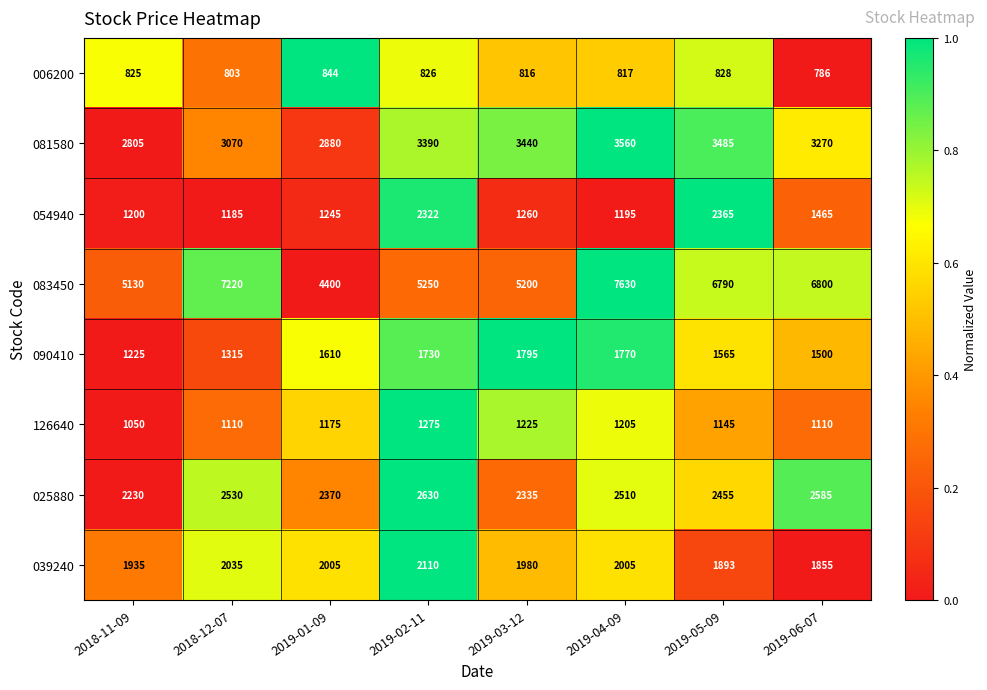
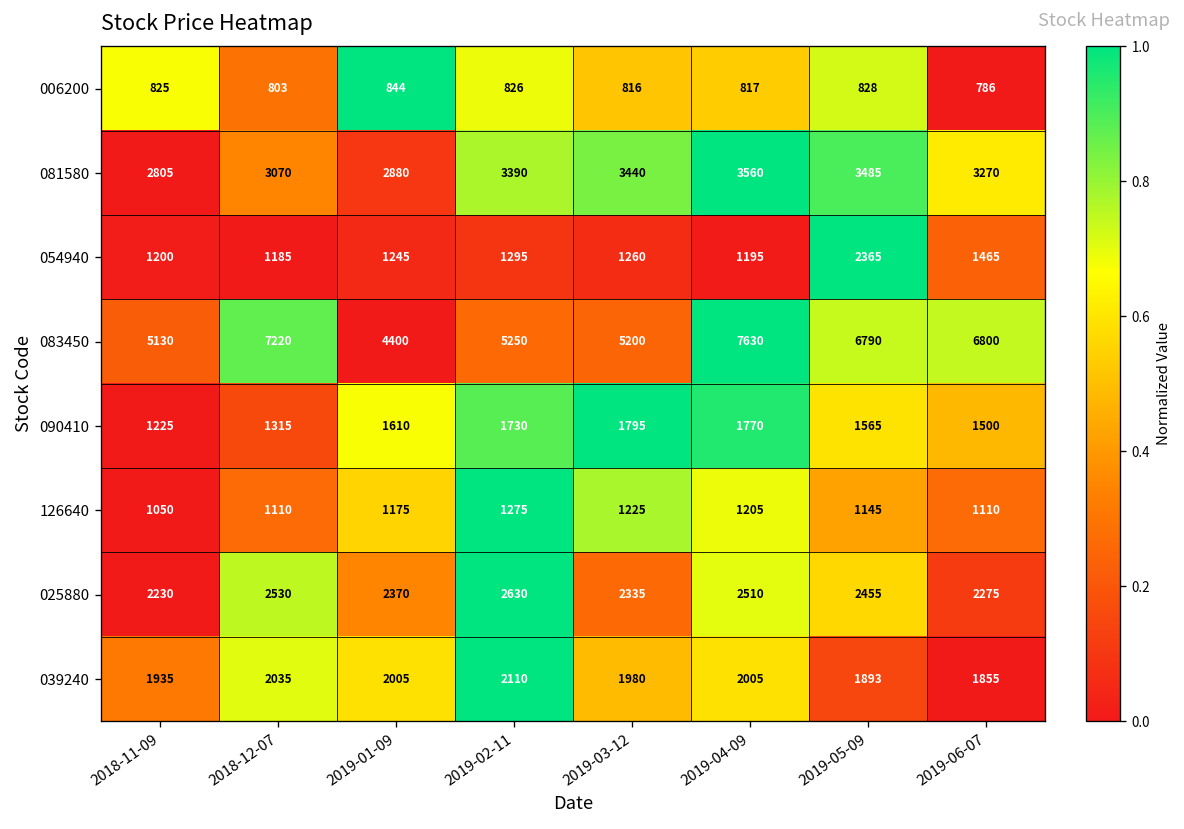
  {
    "006200": {
      "2018-11-09": 825,
      "2018-12-07": 803,
      "2019-01-09": 844,
      "2019-02-11": 826,
      "2019-03-12": 816,
      "2019-04-09": 817,
      "2019-05-09": 828,
      "2019-06-07": 786
    },
    "081580": {
      "2018-11-09": 2805,
      "2018-12-07": 3070,
      "2019-01-09": 2880,
      "2019-02-11": 3390,
      "2019-03-12": 3440,
      "2019-04-09": 3560,
      "2019-05-09": 3485,
      "2019-06-07": 3270
    },
    "054940": {
      "2018-11-09": 1200,
      "2018-12-07": 1185,
      "2019-01-09": 1245,
-     "2019-02-11": 2322,
+     "2019-02-11": 1295,
      "2019-03-12": 1260,
      "2019-04-09": 1195,
      "2019-05-09": 2365,
      "2019-06-07": 1465
    },
    "083450": {
      "2018-11-09": 5130,
      "2018-12-07": 7220,
      "2019-01-09": 4400,
      "2019-02-11": 5250,
      "2019-03-12": 5200,
      "2019-04-09": 7630,
      "2019-05-09": 6790,
      "2019-06-07": 6800
    },
    "090410": {
      "2018-11-09": 1225,
      "2018-12-07": 1315,
      "2019-01-09": 1610,
      "2019-02-11": 1730,
      "2019-03-12": 1795,
      "2019-04-09": 1770,
      "2019-05-09": 1565,
      "2019-06-07": 1500
    },
    "126640": {
      "2018-11-09": 1050,
      "2018-12-07": 1110,
      "2019-01-09": 1175,
      "2019-02-11": 1275,
      "2019-03-12": 1225,
      "2019-04-09": 1205,
      "2019-05-09": 1145,
      "2019-06-07": 1110
    },
    "025880": {
      "2018-11-09": 2230,
      "2018-12-07": 2530,
      "2019-01-09": 2370,
      "2019-02-11": 2630,
      "2019-03-12": 2335,
      "2019-04-09": 2510,
      "2019-05-09": 2455,
-     "2019-06-07": 2585
+     "2019-06-07": 2275
    },
    "039240": {
      "2018-11-09": 1935,
      "2018-12-07": 2035,
      "2019-01-09": 2005,
      "2019-02-11": 2110,
      "2019-03-12": 1980,
      "2019-04-09": 2005,
      "2019-05-09": 1893,
      "2019-06-07": 1855
    }
  }
